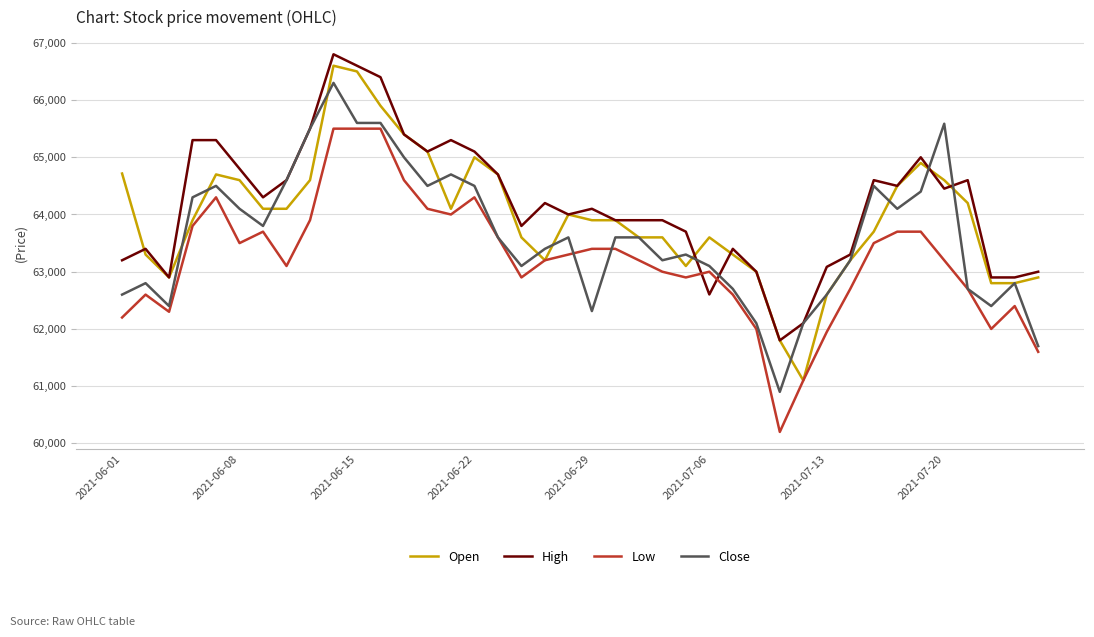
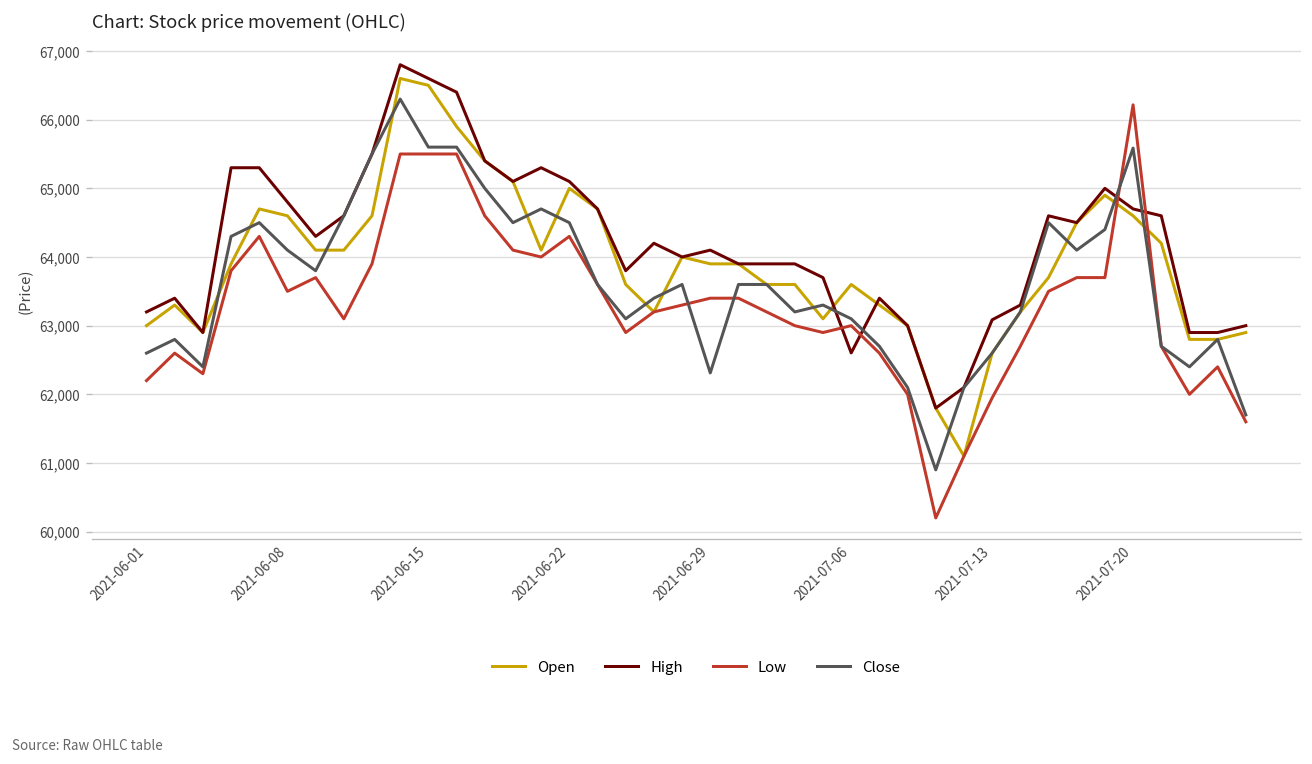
  {
    "Open": {
-     "2021-06-01": "64,700",
+     "2021-06-01": "63,000",
      "2021-06-08": "64,600",
      "2021-06-15": "66,500",
      "2021-06-22": "65,000",
      "2021-06-29": "63,900",
      "2021-07-06": "63,600",
      "2021-07-20": "64,600"
    },
    "High": {
      "2021-06-01": "63,200",
      "2021-06-08": "64,800",
      "2021-06-15": "66,600",
      "2021-06-22": "65,100",
      "2021-06-29": "64,100",
      "2021-07-06": "62,600",
      "2021-07-13": "63,100",
-     "2021-07-20": "64,500"
+     "2021-07-20": "64,700"
    },
    "Low": {
      "2021-06-01": "62,200",
      "2021-06-08": "63,500",
      "2021-06-15": "65,500",
      "2021-06-22": "64,300",
      "2021-06-29": "63,400",
      "2021-07-06": "63,000",
      "2021-07-13": "61,900",
-     "2021-07-20": "63,200"
+     "2021-07-20": "66,200"
    },
    "Close": {
      "2021-06-01": "62,600",
      "2021-06-08": "64,100",
      "2021-06-15": "65,600",
      "2021-06-22": "64,500",
      "2021-06-29": "62,300",
      "2021-07-06": "63,100",
      "2021-07-20": "65,600"
    }
  }
